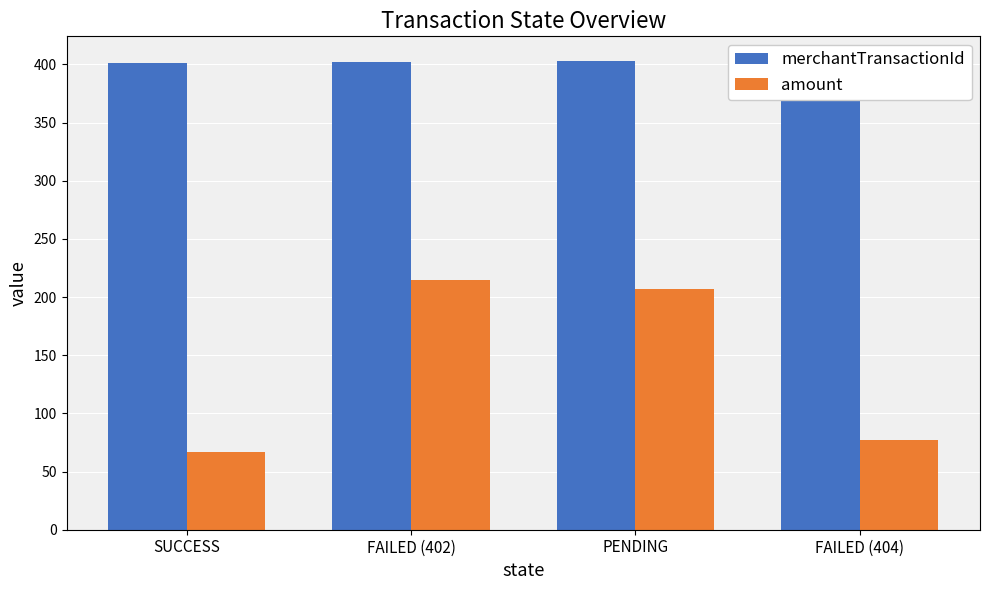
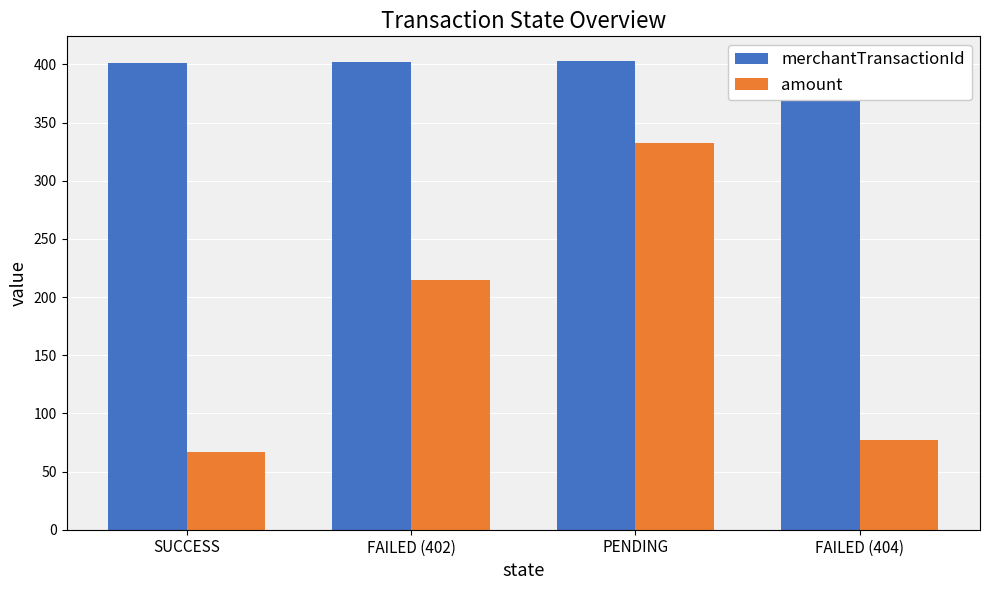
  {
    "merchantTransactionId": {
      "SUCCESS": 401,
      "FAILED (402)": 402,
      "PENDING": 403
    },
    "amount": {
      "SUCCESS": 67,
      "FAILED (402)": 214,
-     "PENDING": 207,
+     "PENDING": 332,
      "FAILED (404)": 77
    }
  }
